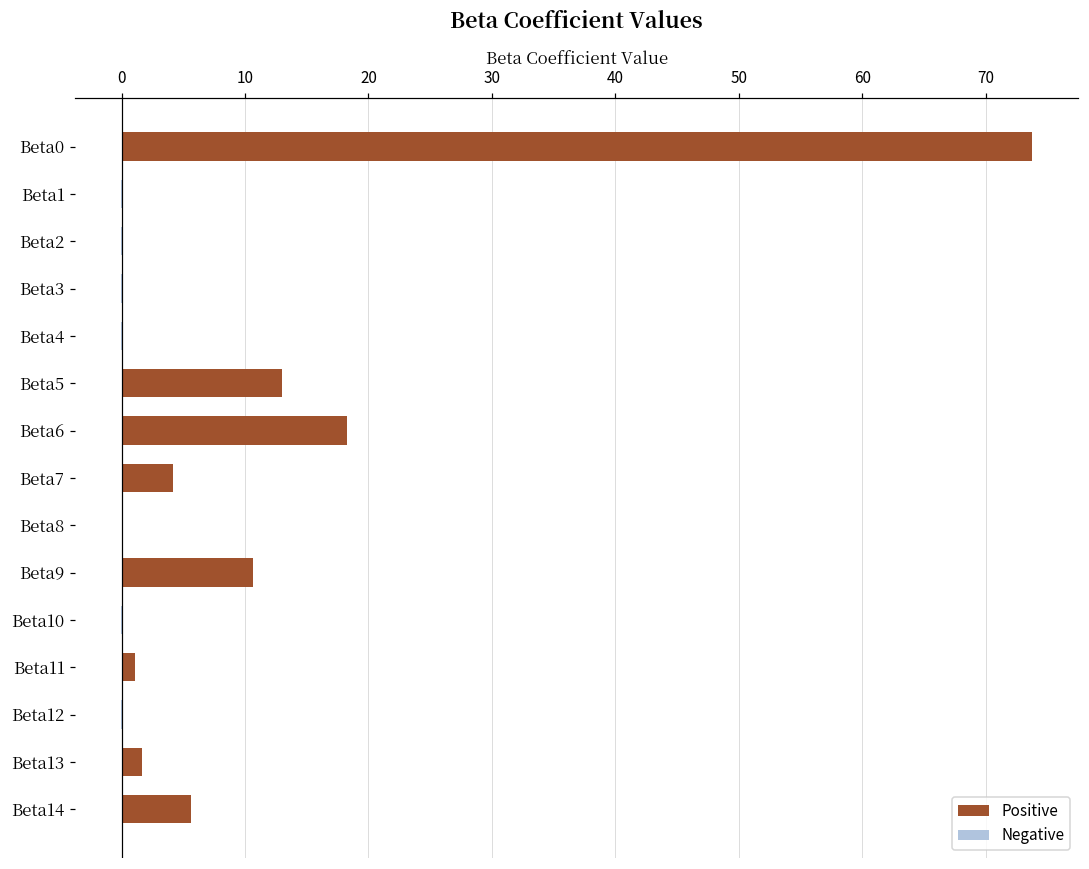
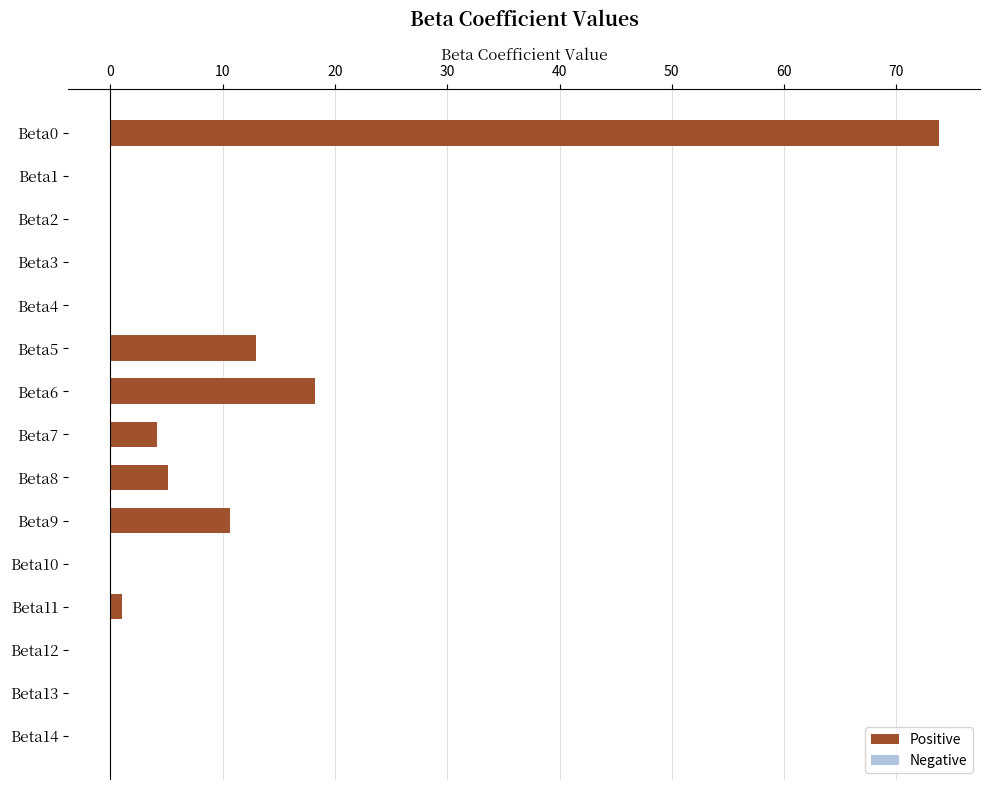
  {
    "Beta0": 73.8,
    "Beta5": 13.0,
    "Beta6": 18.2,
    "Beta7": 4.2,
-   "Beta8": 0.0,
+   "Beta8": 5.1,
    "Beta9": 10.6,
    "Beta11": 1.1,
-   "Beta13": 1.7,
-   "Beta14": 5.7
+   "Beta13": 0.0,
+   "Beta14": 0.0
  }
